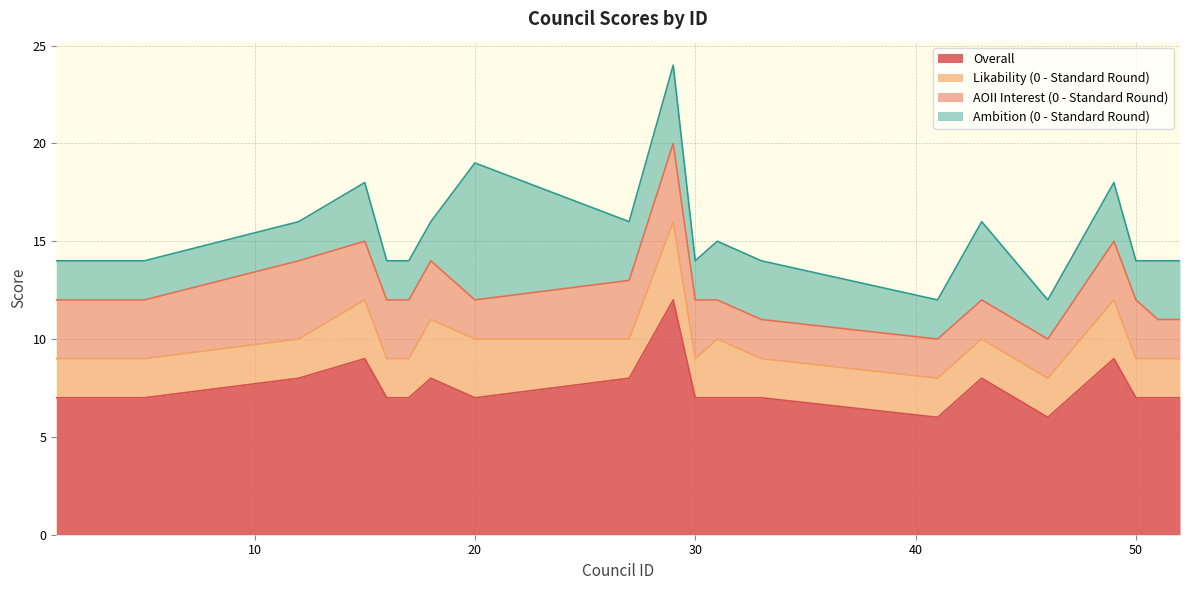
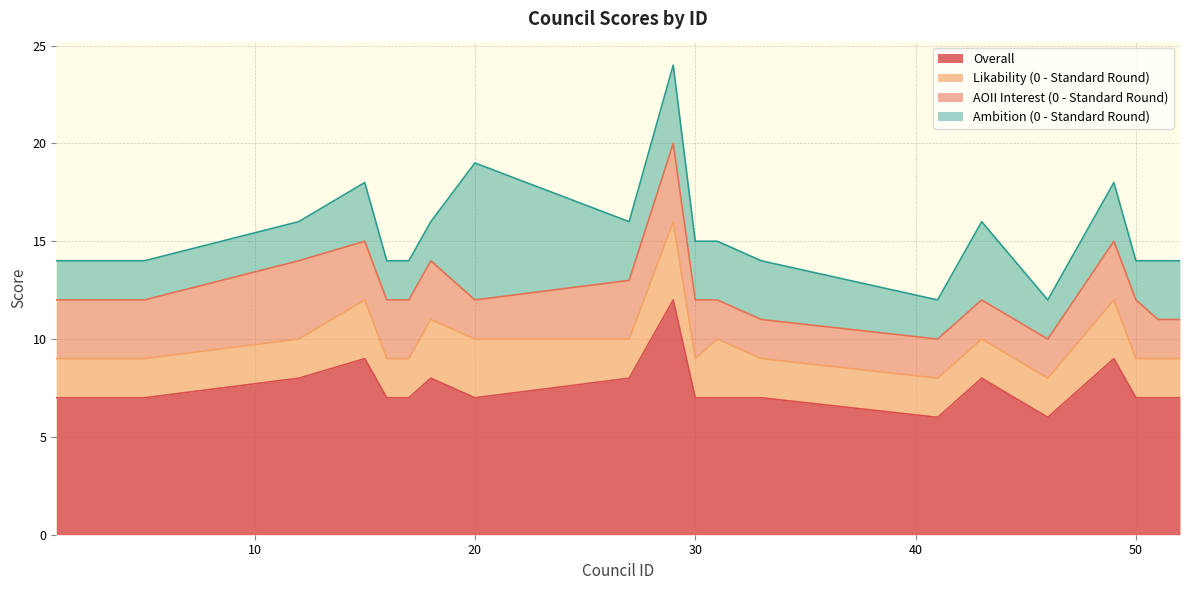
  {
    "Ambition (0 - Standard Round)": {
      "20": 7,
-     "30": 2,
+     "30": 3,
      "50": 2
    }
  }
